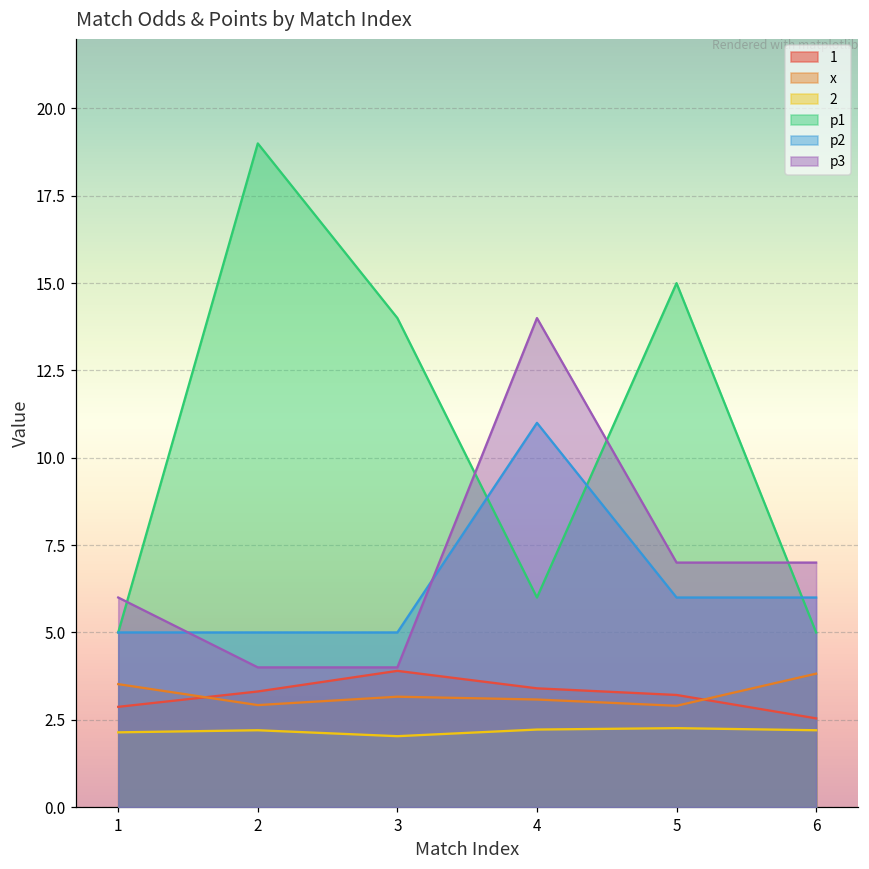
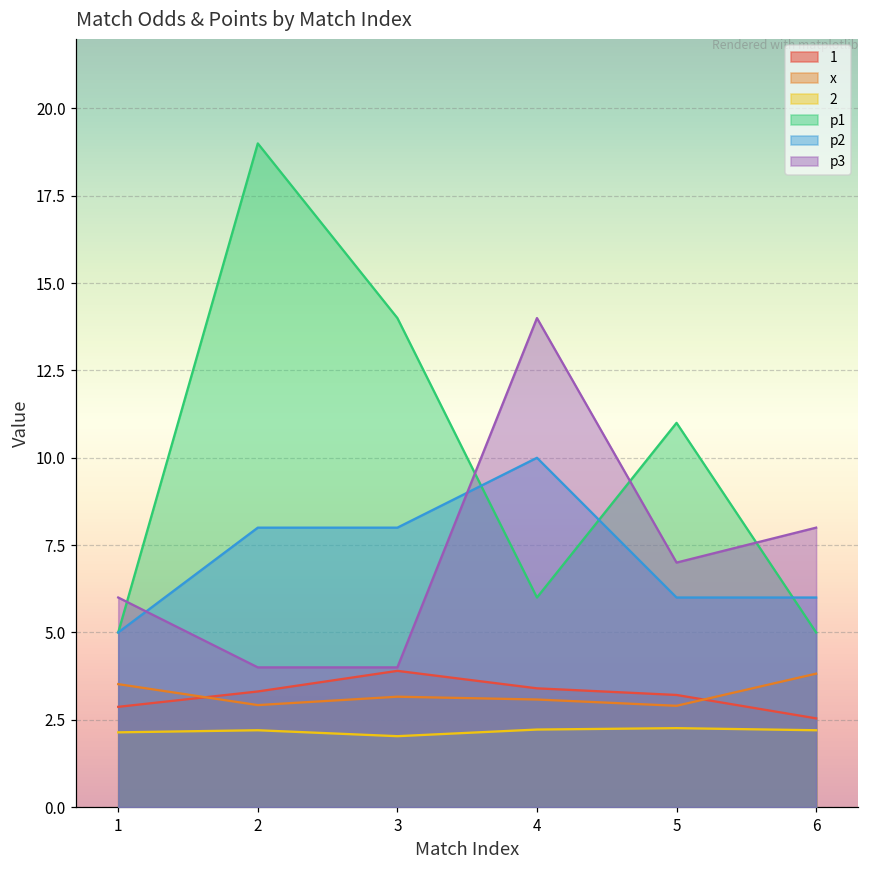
  {
    "p1": {
      "2": 19,
      "3": 14,
      "4": 6,
-     "5": 15,
+     "5": 11,
      "6": 5
    },
    "p2": {
-     "2": 5,
-     "3": 5,
-     "4": 11,
+     "2": 8,
+     "3": 8,
+     "4": 10,
      "5": 6,
      "6": 6
    },
    "p3": {
      "1": 6,
      "2": 4,
      "3": 4,
      "4": 14,
      "5": 7,
-     "6": 7
+     "6": 8
    }
  }
